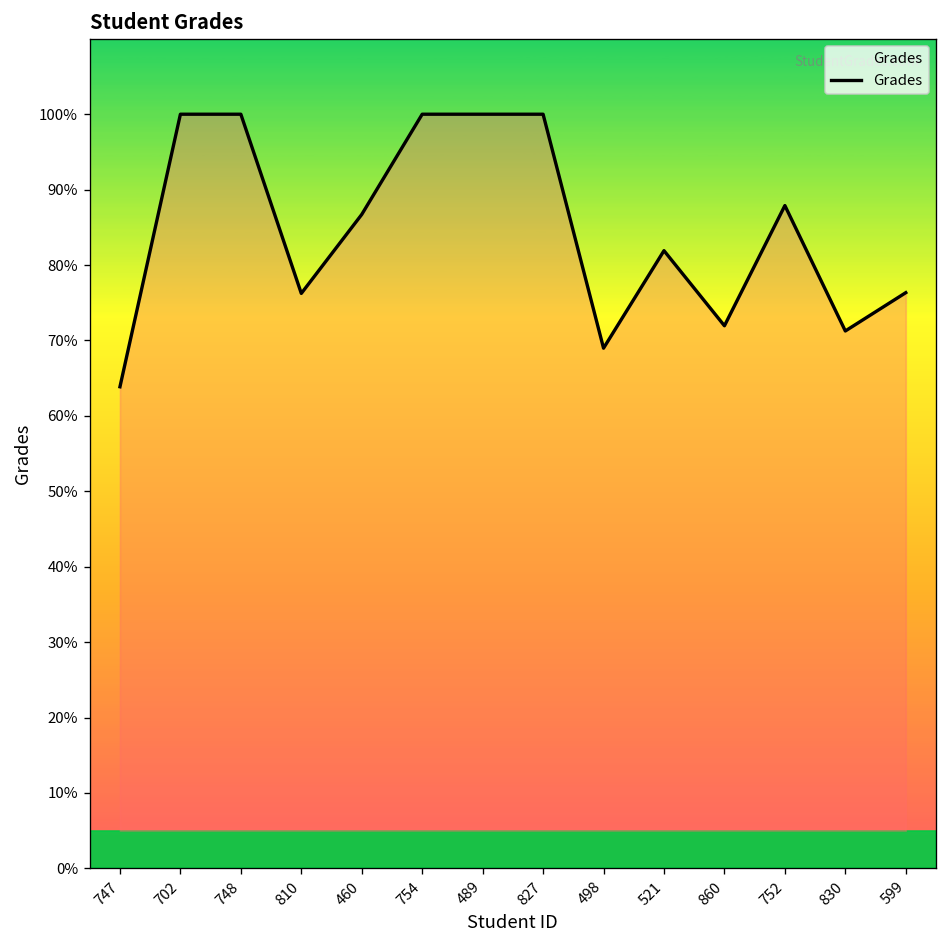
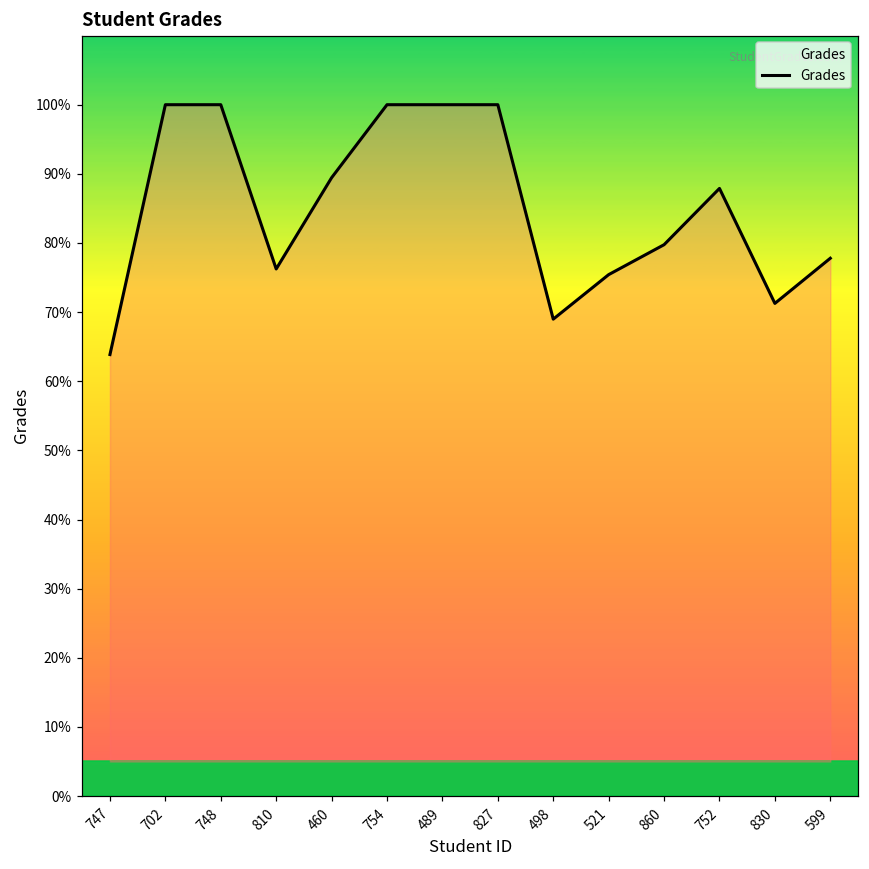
  {
    "747": "64%",
    "702": "100%",
    "748": "100%",
    "810": "76%",
-   "460": "87%",
+   "460": "89%",
    "754": "100%",
    "489": "100%",
    "827": "100%",
    "498": "69%",
-   "521": "82%",
-   "860": "72%",
+   "521": "75%",
+   "860": "80%",
    "752": "88%",
    "830": "71%",
-   "599": "76%"
+   "599": "78%"
  }
